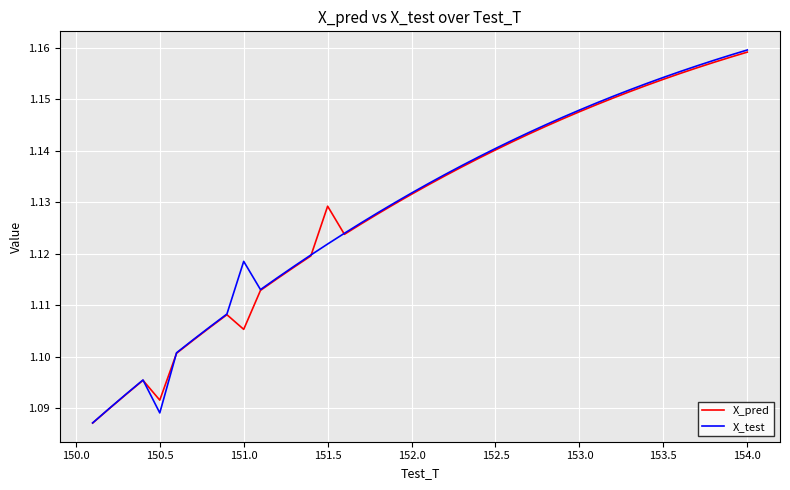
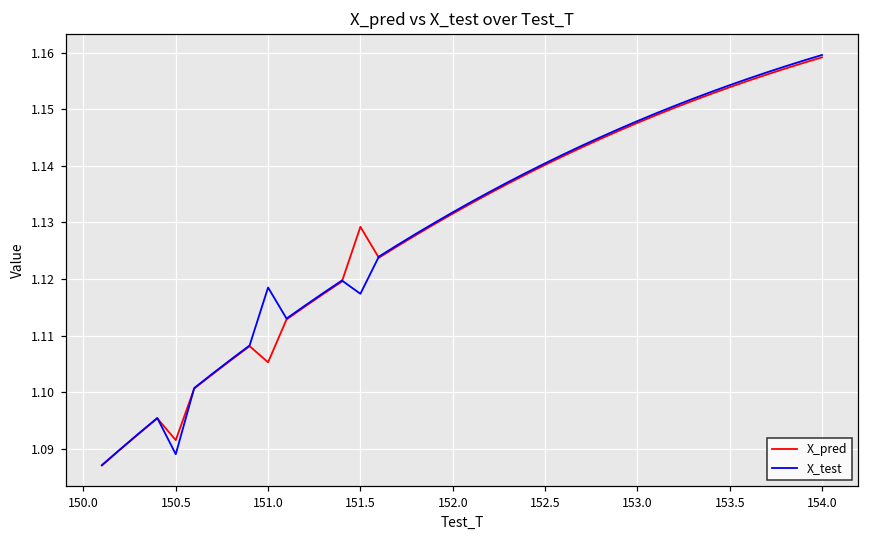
  {
    "X_pred": {
      "150.5": 1.092,
      "151.0": 1.105,
      "151.5": 1.129
    },
    "X_test": {
      "150.5": 1.089,
      "151.0": 1.119,
-     "151.5": 1.122
+     "151.5": 1.117
    }
  }
